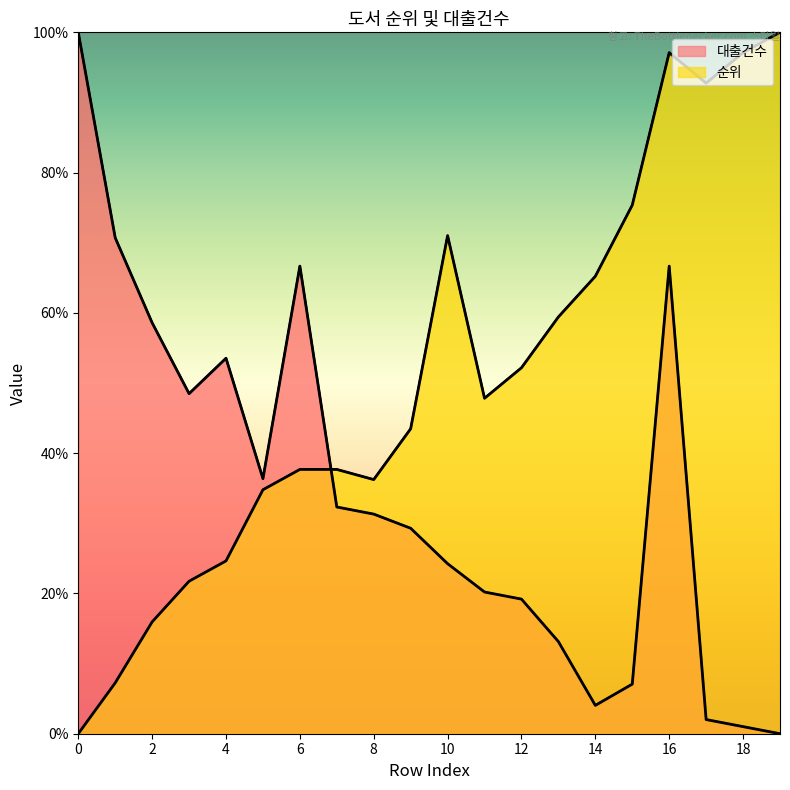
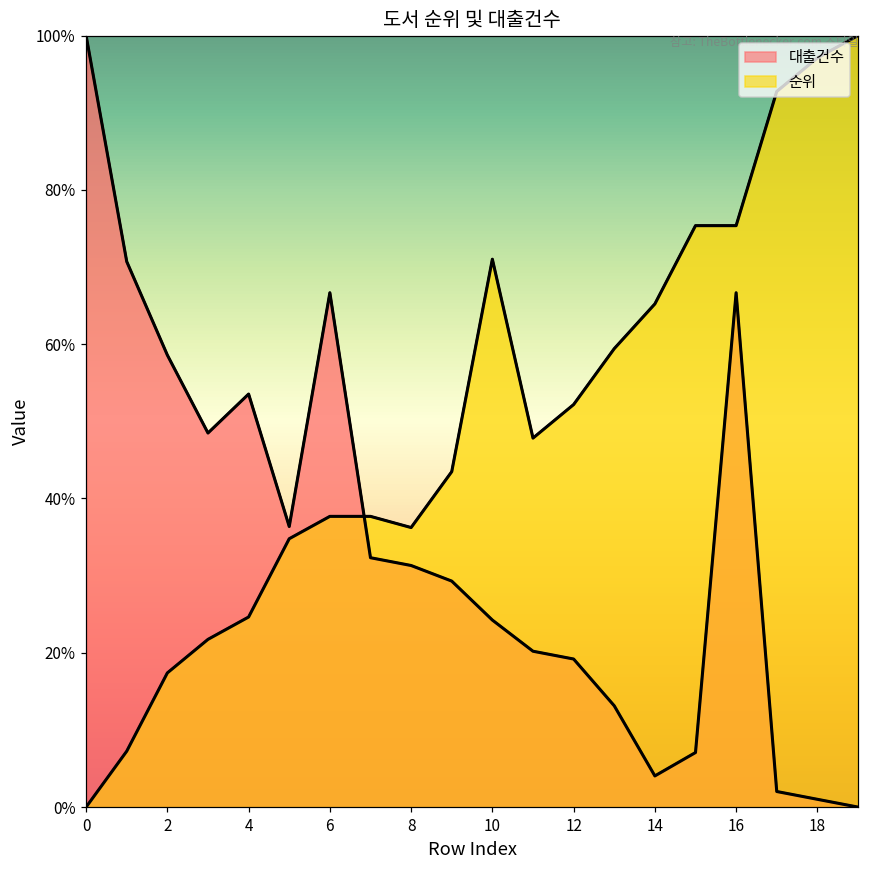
  {
    "대출건수": {
      "0": "100%",
      "2": "59%",
      "4": "54%",
      "6": "67%",
      "8": "31%",
      "10": "24%",
      "12": "19%",
      "14": "4%",
      "16": "67%",
      "18": "1%"
    },
    "순위": {
      "0": "0%",
-     "2": "16%",
+     "2": "17%",
      "4": "25%",
      "6": "38%",
      "8": "36%",
      "10": "71%",
      "12": "52%",
      "14": "65%",
-     "16": "97%"
+     "16": "75%"
    }
  }
